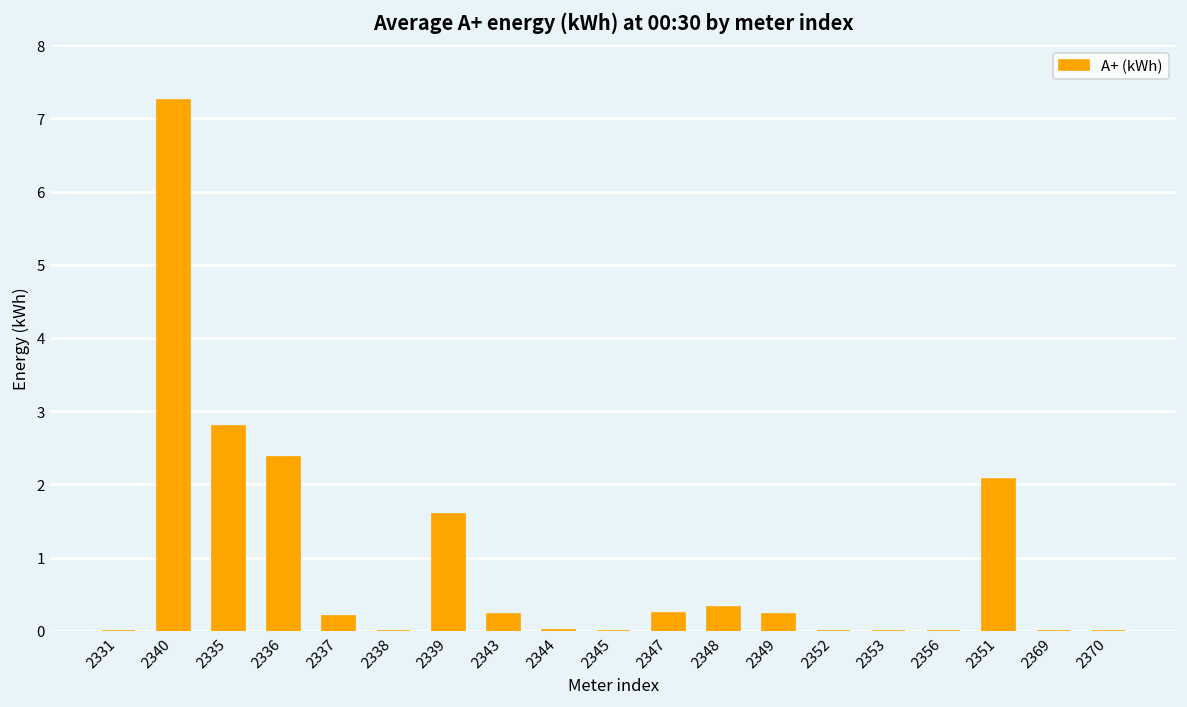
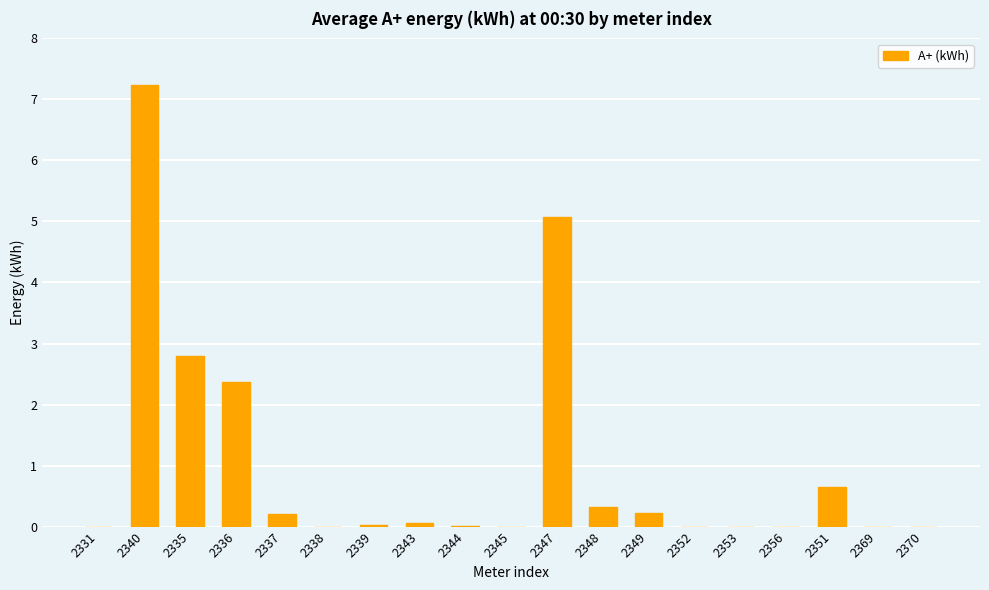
  {
    "2331": 0.0,
    "2340": 7.2,
    "2335": 2.8,
    "2336": 2.4,
    "2337": 0.2,
    "2338": 0.0,
-   "2339": 1.6,
-   "2343": 0.2,
+   "2339": 0.0,
+   "2343": 0.1,
    "2345": 0.0,
-   "2347": 0.2,
+   "2347": 5.1,
    "2348": 0.3,
    "2349": 0.2,
    "2352": 0.0,
    "2353": 0.0,
    "2356": 0.0,
-   "2351": 2.1,
+   "2351": 0.6,
    "2369": 0.0,
    "2370": 0.0
  }
